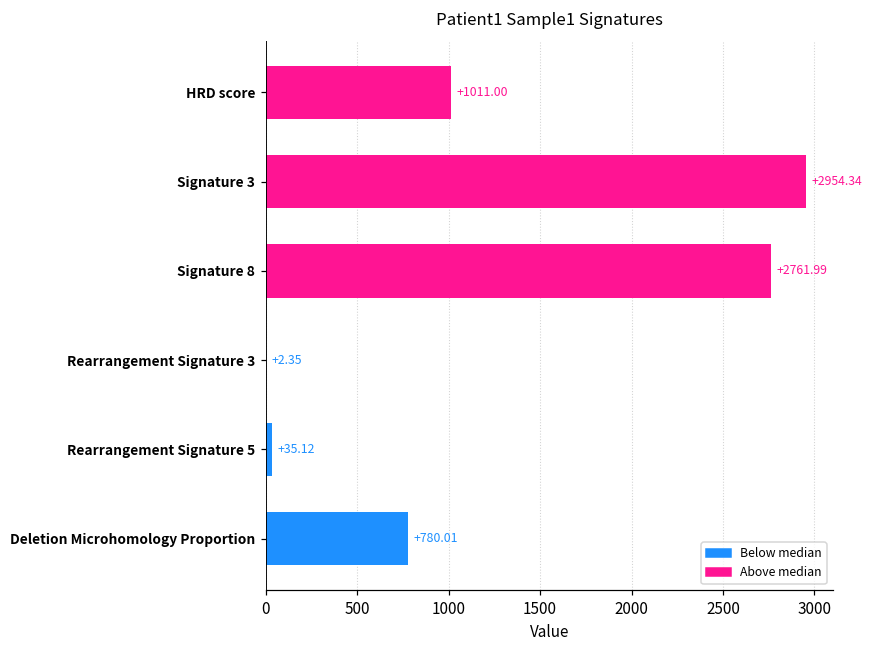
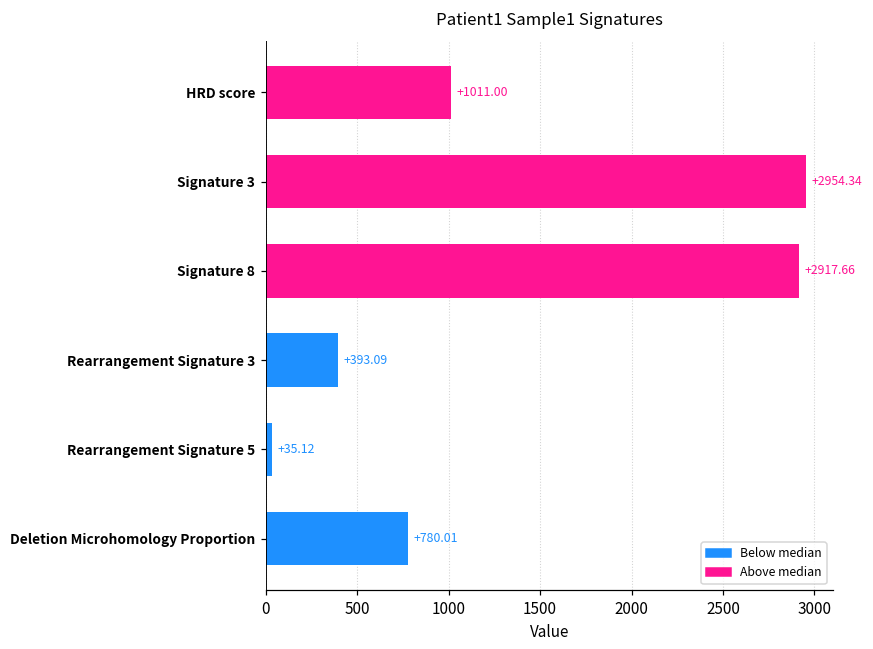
  {
    "HRD score": "+1011.00",
    "Signature 3": "+2954.34",
-   "Signature 8": "+2761.99",
-   "Rearrangement Signature 3": "+2.35",
+   "Signature 8": "+2917.66",
+   "Rearrangement Signature 3": "+393.09",
    "Rearrangement Signature 5": "+35.12",
    "Deletion Microhomology Proportion": "+780.01"
  }
